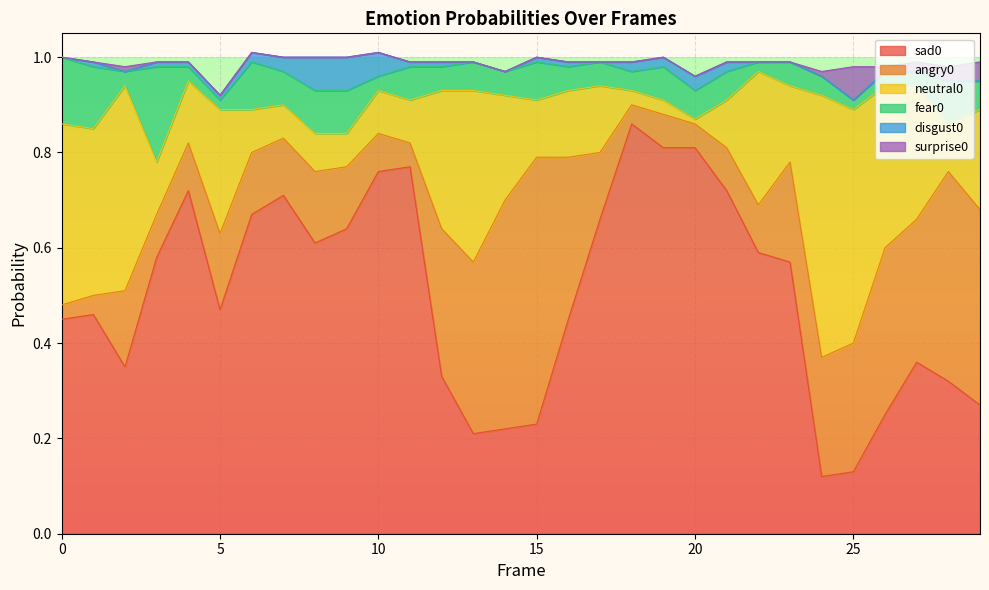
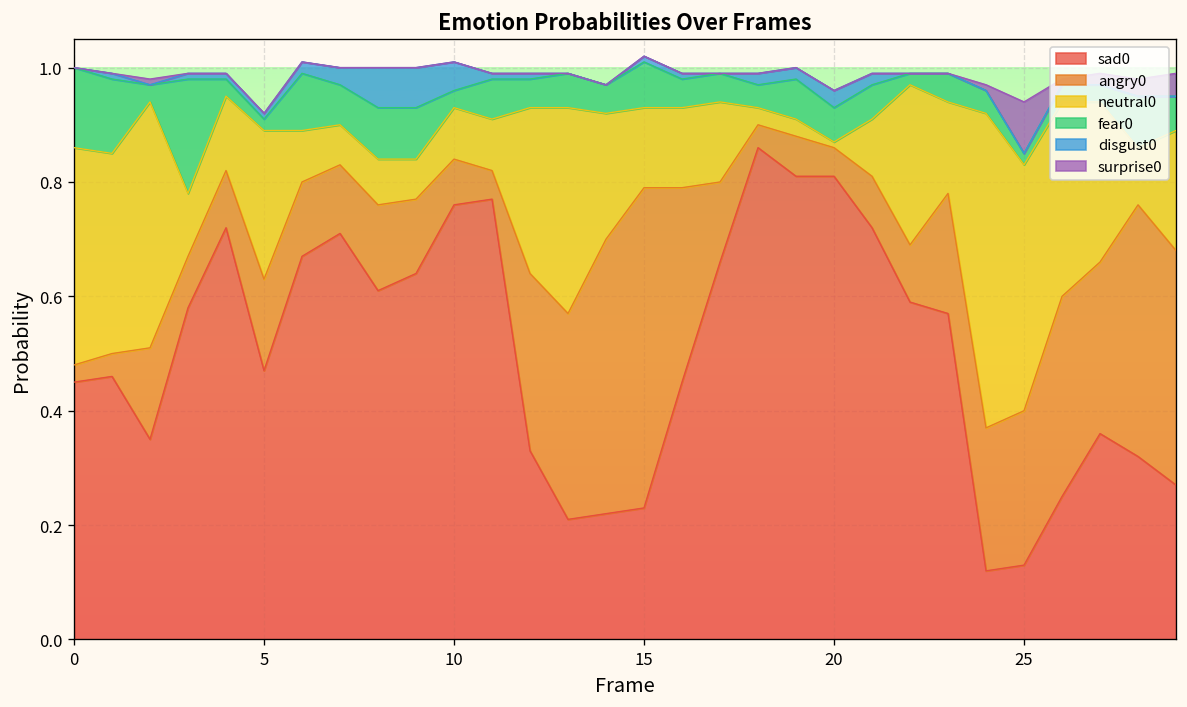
  {
    "neutral0": {
      "0": 0.38,
      "5": 0.26,
      "10": 0.09,
-     "15": 0.12,
+     "15": 0.14,
      "20": 0.01,
-     "25": 0.49
+     "25": 0.43
    },
    "fear0": {
      "5": 0.02,
      "10": 0.03,
      "15": 0.08,
      "20": 0.06
    },
    "surprise0": {
-     "25": 0.07
+     "25": 0.09
    }
  }
